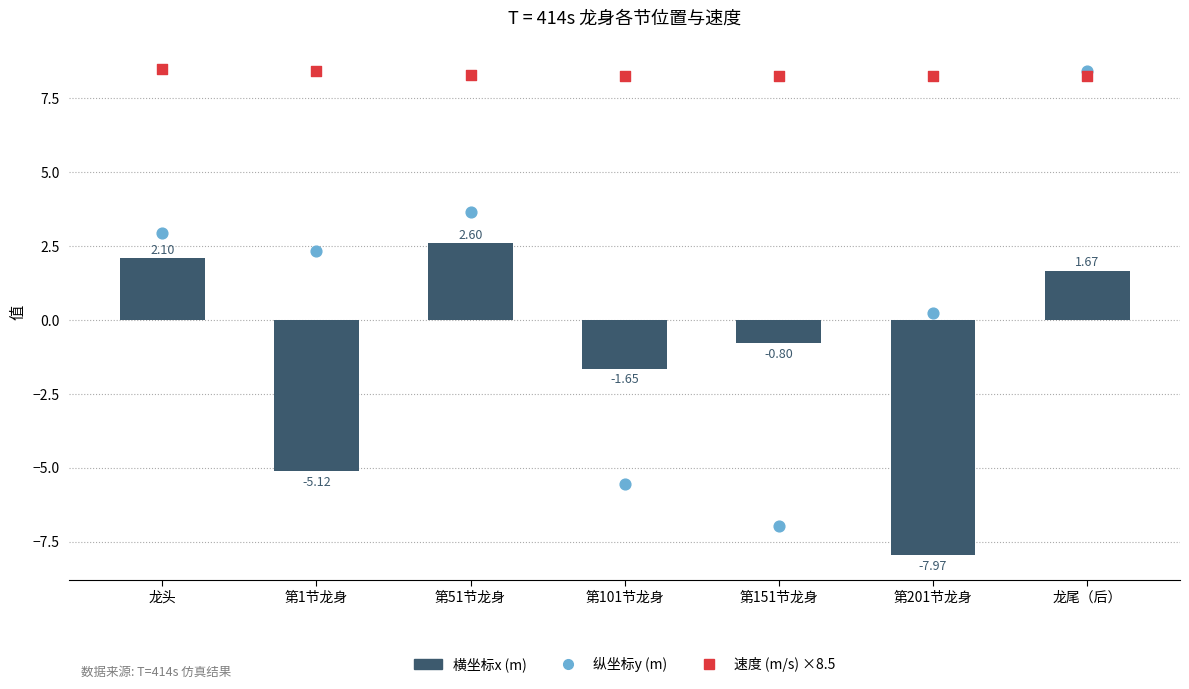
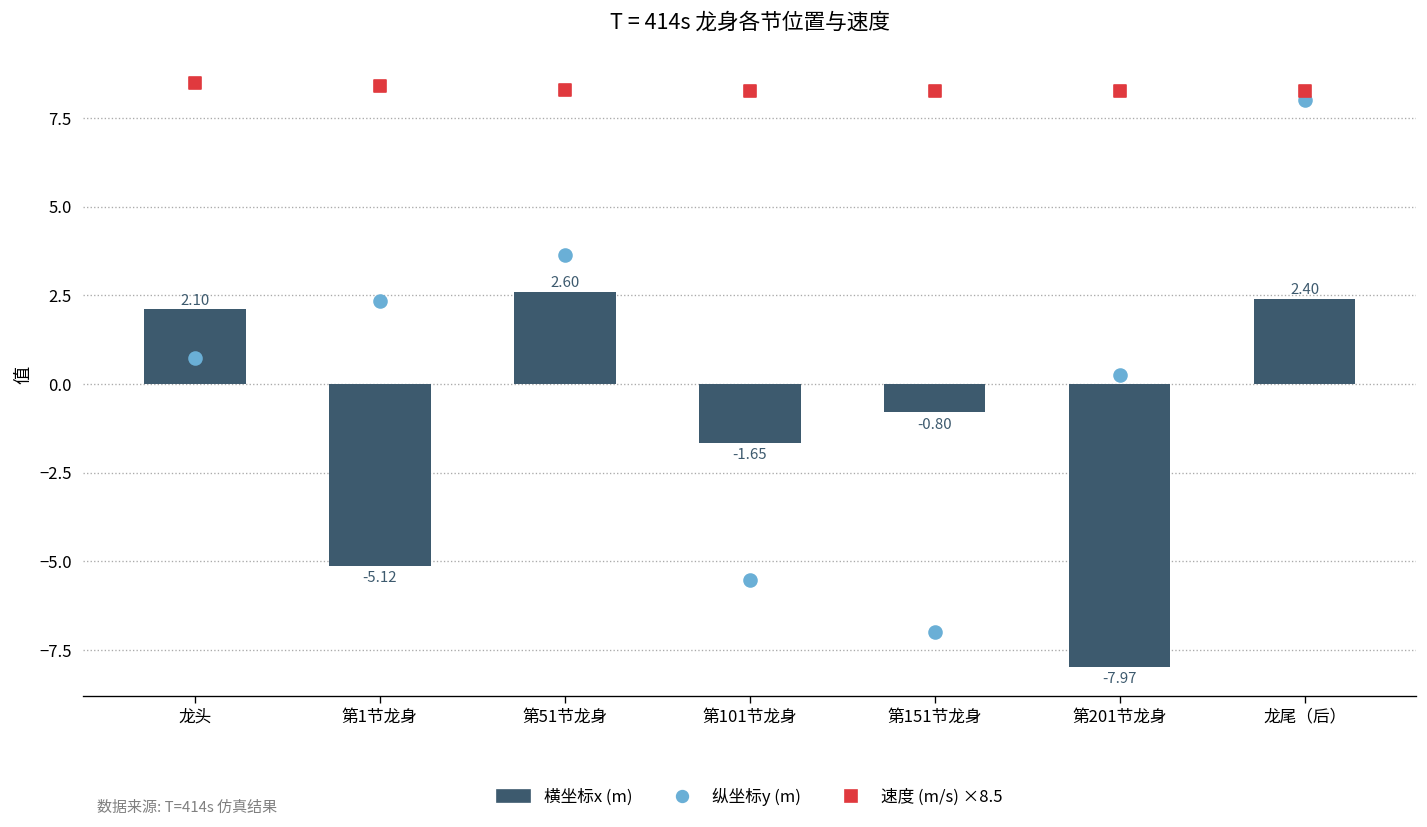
  {
    "纵坐标y (m)": {
-     "龙头": 3.0,
-     "龙尾（后）": 8.4
+     "龙头": 0.7,
+     "龙尾（后）": 8.0
    },
    "横坐标x (m)": {
      "龙头": 2.10,
      "第1节龙身": -5.12,
      "第51节龙身": 2.60,
      "第101节龙身": -1.65,
      "第151节龙身": -0.80,
      "第201节龙身": -7.97,
-     "龙尾（后）": 1.67
+     "龙尾（后）": 2.40
    }
  }
